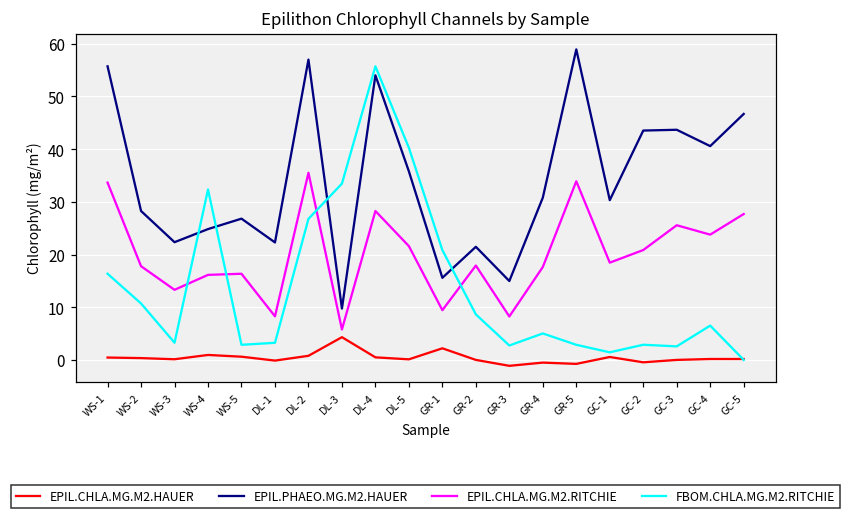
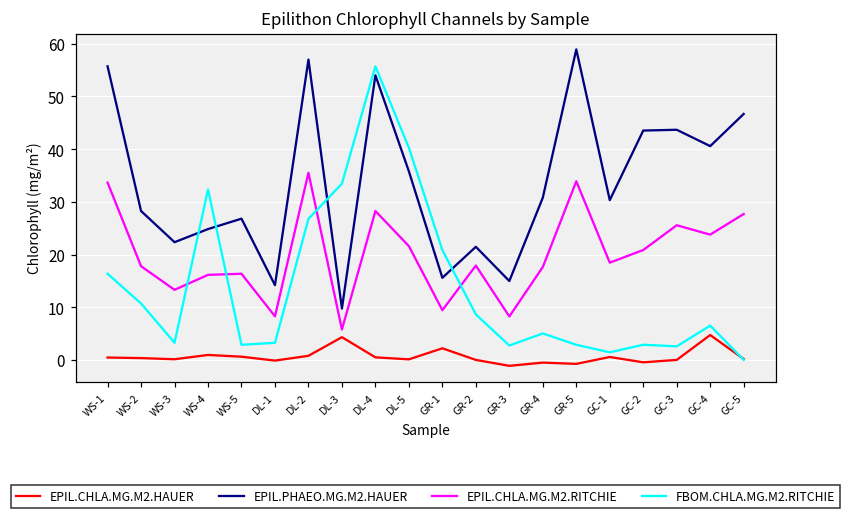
  {
    "EPIL.CHLA.MG.M2.HAUER": {
      "WS-1": 0,
      "WS-2": 0,
      "WS-3": 0,
      "WS-4": 1,
      "WS-5": 1,
      "DL-1": 0,
      "DL-2": 1,
      "DL-3": 4,
      "DL-4": 0,
      "DL-5": 0,
      "GR-1": 2,
      "GR-2": 0,
      "GR-3": -1,
      "GR-4": -1,
      "GR-5": -1,
      "GC-1": 1,
      "GC-2": 0,
      "GC-3": 0,
-     "GC-4": 0
+     "GC-4": 5
    },
    "EPIL.PHAEO.MG.M2.HAUER": {
      "WS-1": 56,
      "WS-2": 28,
      "WS-3": 22,
      "WS-4": 25,
      "WS-5": 27,
-     "DL-1": 22,
+     "DL-1": 14,
      "DL-2": 57,
      "DL-3": 10,
      "DL-4": 54,
      "DL-5": 36,
      "GR-1": 16,
      "GR-2": 21,
      "GR-3": 15,
      "GR-4": 31,
      "GR-5": 59,
      "GC-1": 30,
      "GC-2": 44,
      "GC-3": 44,
      "GC-4": 41,
      "GC-5": 47
    },
    "EPIL.CHLA.MG.M2.RITCHIE": {
      "WS-1": 34,
      "WS-2": 18,
      "WS-3": 13,
      "WS-4": 16,
      "WS-5": 16,
      "DL-1": 8,
      "DL-2": 36,
      "DL-3": 6,
      "DL-4": 28,
      "DL-5": 22,
      "GR-1": 9,
      "GR-2": 18,
      "GR-3": 8,
      "GR-4": 18,
      "GR-5": 34,
      "GC-1": 18,
      "GC-2": 21,
      "GC-3": 26,
      "GC-4": 24,
      "GC-5": 28
    },
    "FBOM.CHLA.MG.M2.RITCHIE": {
      "WS-1": 16,
      "WS-2": 11,
      "WS-3": 3,
      "WS-4": 32,
      "WS-5": 3,
      "DL-1": 3,
      "DL-2": 27,
      "DL-3": 33,
      "DL-4": 56,
      "DL-5": 40,
      "GR-1": 21,
      "GR-2": 9,
      "GR-3": 3,
      "GR-4": 5,
      "GR-5": 3,
      "GC-1": 1,
      "GC-2": 3,
      "GC-3": 3,
      "GC-4": 7
    }
  }
